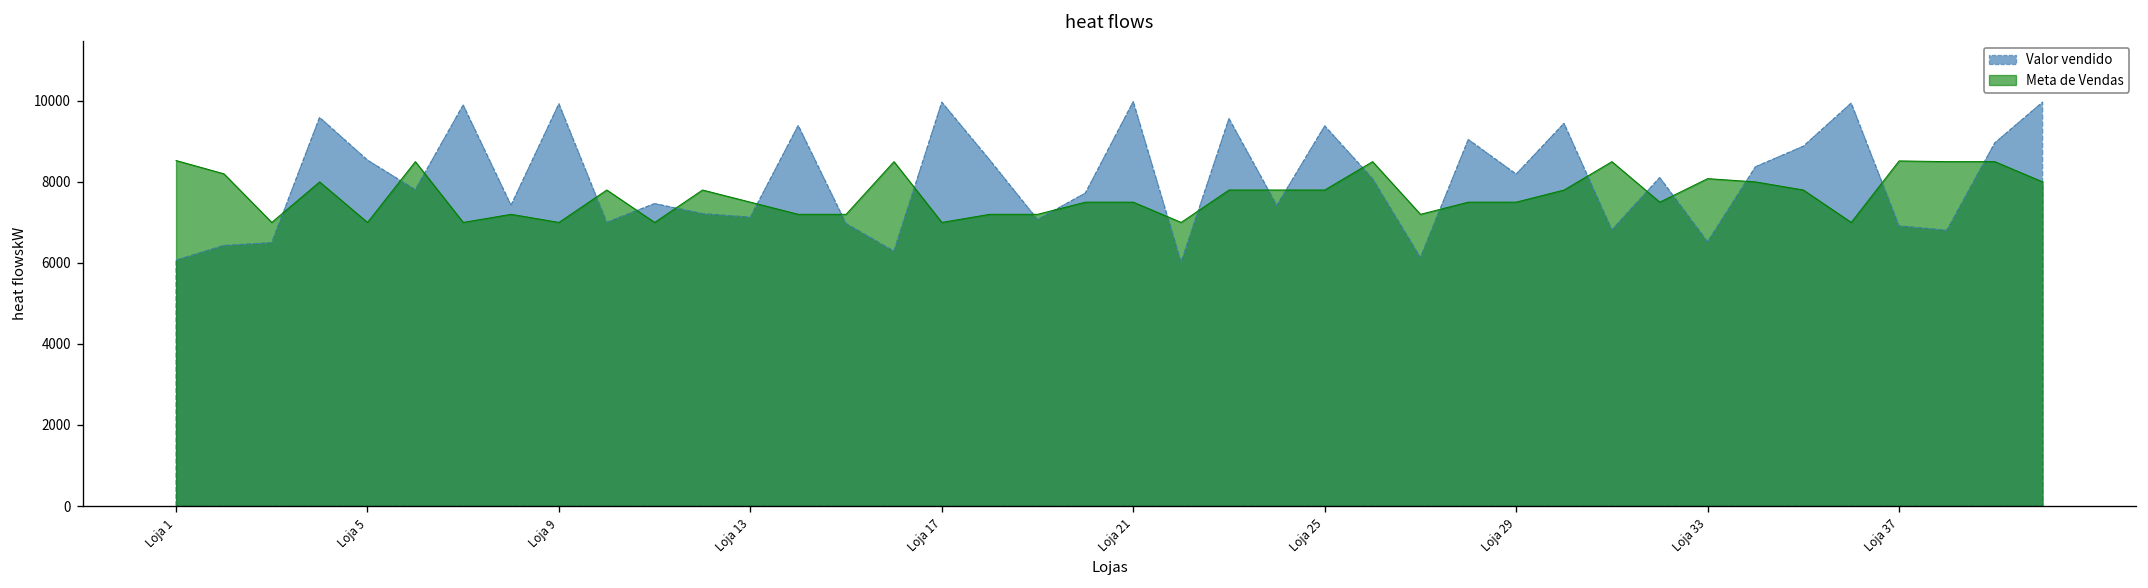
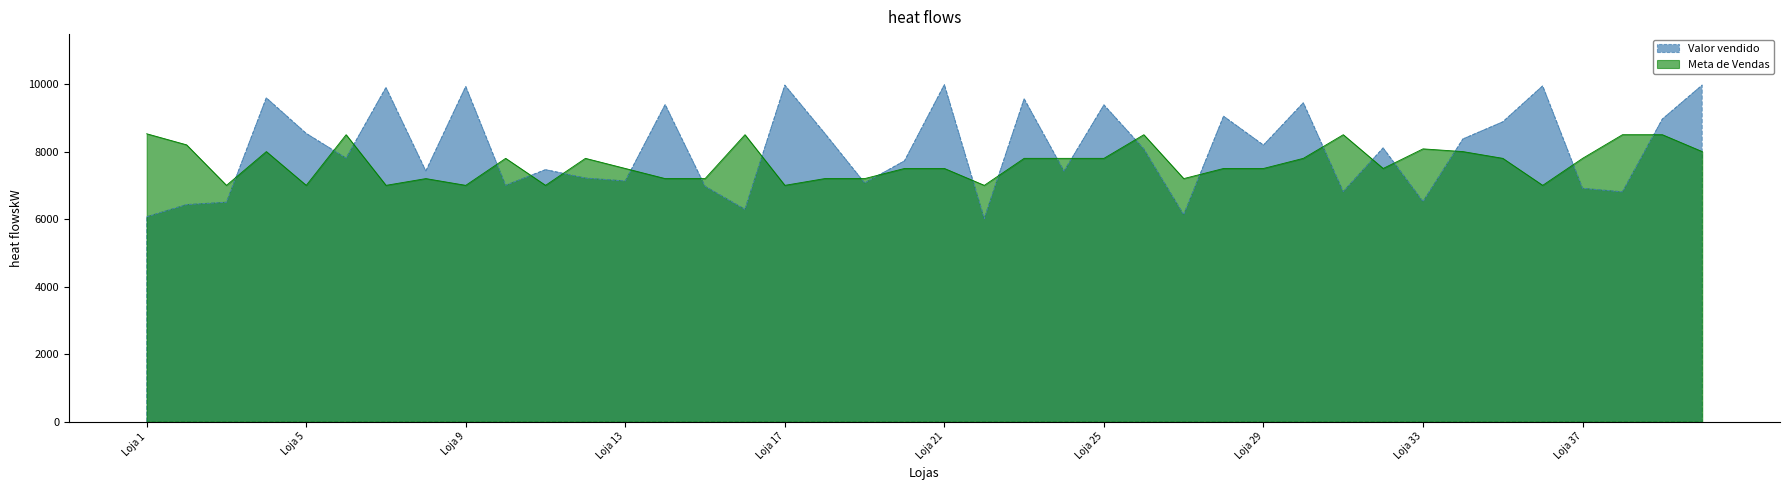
  {
    "Valor vendido": {
      "Loja 1": 6100,
      "Loja 5": 8500,
      "Loja 9": 9900,
      "Loja 13": 7100,
      "Loja 17": 10000,
      "Loja 21": 10000,
      "Loja 25": 9400,
      "Loja 29": 8200,
      "Loja 33": 6500,
      "Loja 37": 6900
    },
    "Meta de Vendas": {
      "Loja 1": 8500,
      "Loja 5": 7000,
      "Loja 9": 7000,
      "Loja 13": 7500,
      "Loja 17": 7000,
      "Loja 21": 7500,
      "Loja 25": 7800,
      "Loja 29": 7500,
      "Loja 33": 8100,
-     "Loja 37": 8500
+     "Loja 37": 7800
    }
  }
